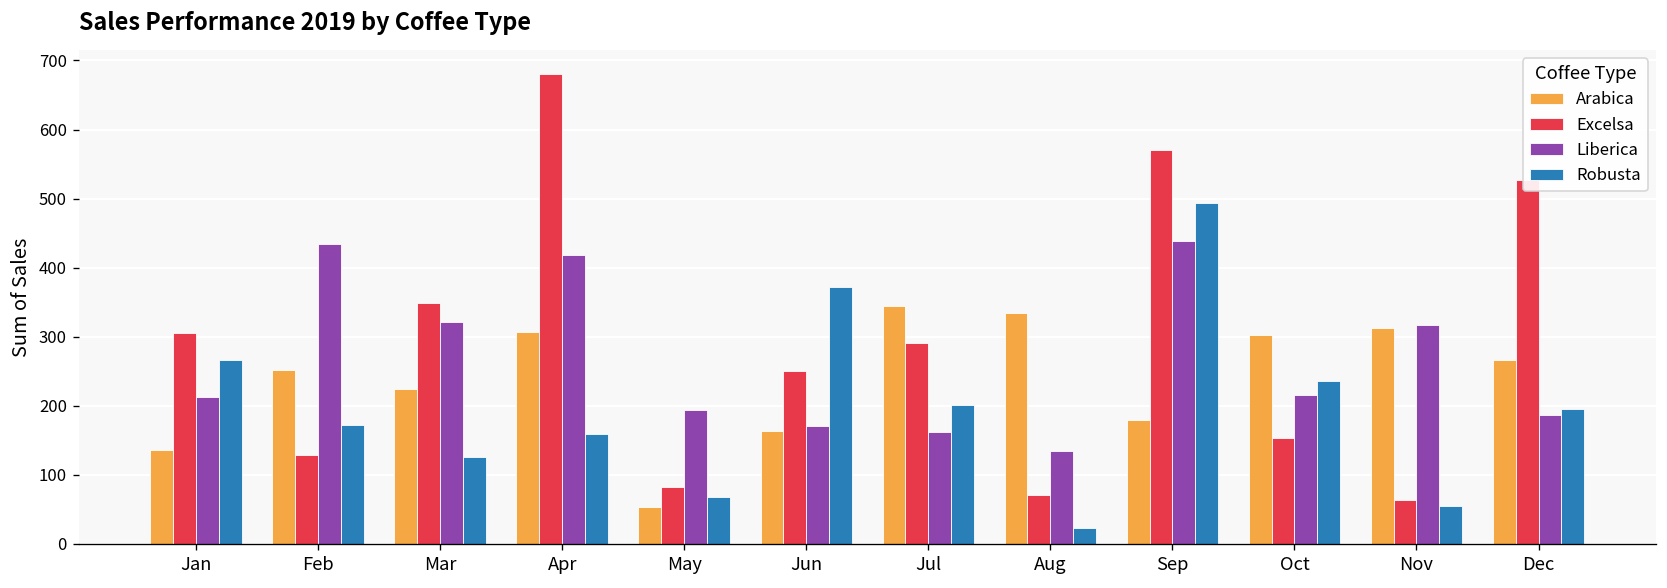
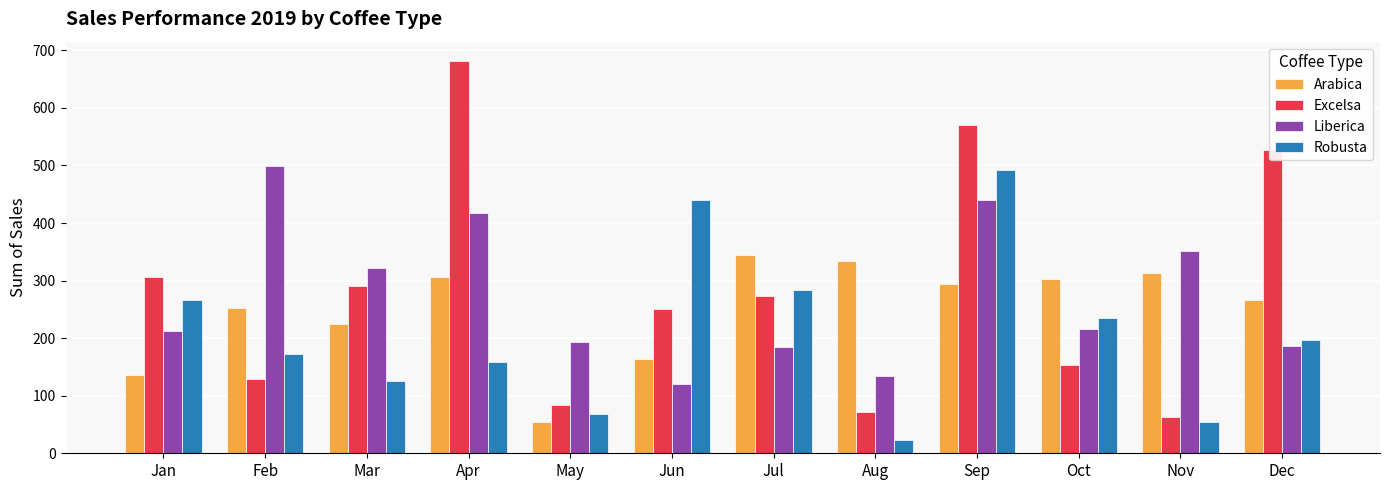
  {
    "Arabica": {
      "Jan": 140,
      "Feb": 250,
      "Mar": 220,
      "Apr": 310,
      "May": 50,
      "Jun": 160,
      "Jul": 350,
      "Aug": 330,
-     "Sep": 180,
+     "Sep": 290,
      "Oct": 300,
      "Nov": 310,
      "Dec": 270
    },
    "Excelsa": {
      "Jan": 310,
      "Feb": 130,
-     "Mar": 350,
+     "Mar": 290,
      "Apr": 680,
      "May": 80,
      "Jun": 250,
-     "Jul": 290,
+     "Jul": 270,
      "Aug": 70,
      "Sep": 570,
      "Oct": 150,
      "Nov": 60
    },
    "Liberica": {
      "Jan": 210,
-     "Feb": 430,
+     "Feb": 500,
      "Mar": 320,
      "Apr": 420,
      "May": 190,
-     "Jun": 170,
-     "Jul": 160,
+     "Jun": 120,
+     "Jul": 180,
      "Aug": 130,
      "Sep": 440,
      "Oct": 220,
-     "Nov": 320,
+     "Nov": 350,
      "Dec": 190
    },
    "Robusta": {
      "Jan": 270,
      "Feb": 170,
      "Mar": 130,
      "Apr": 160,
      "May": 70,
-     "Jun": 370,
-     "Jul": 200,
+     "Jun": 440,
+     "Jul": 280,
      "Aug": 20,
      "Sep": 490,
      "Oct": 240,
      "Nov": 50,
      "Dec": 200
    }
  }
